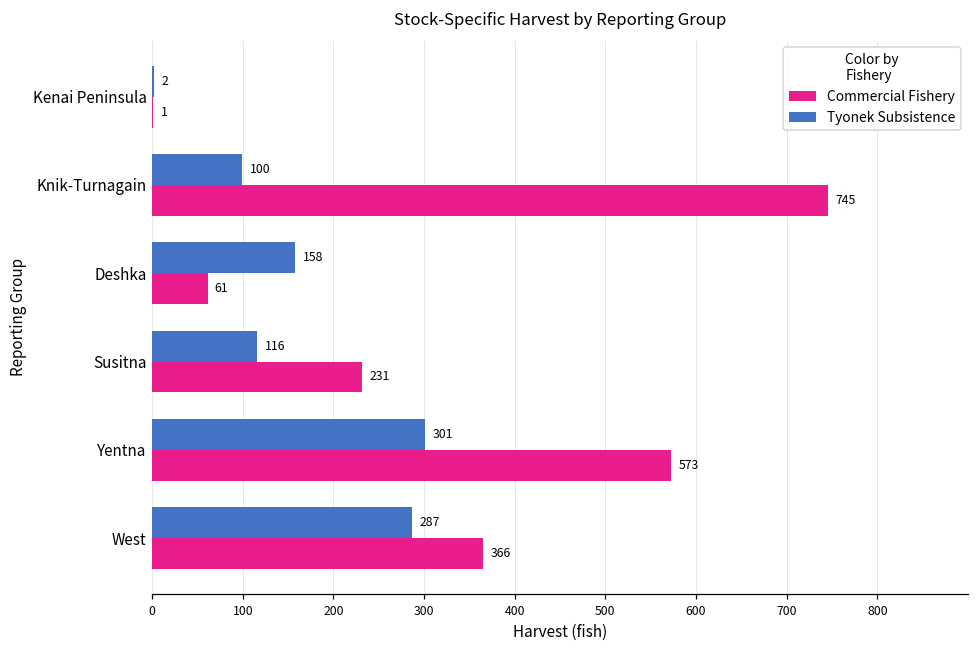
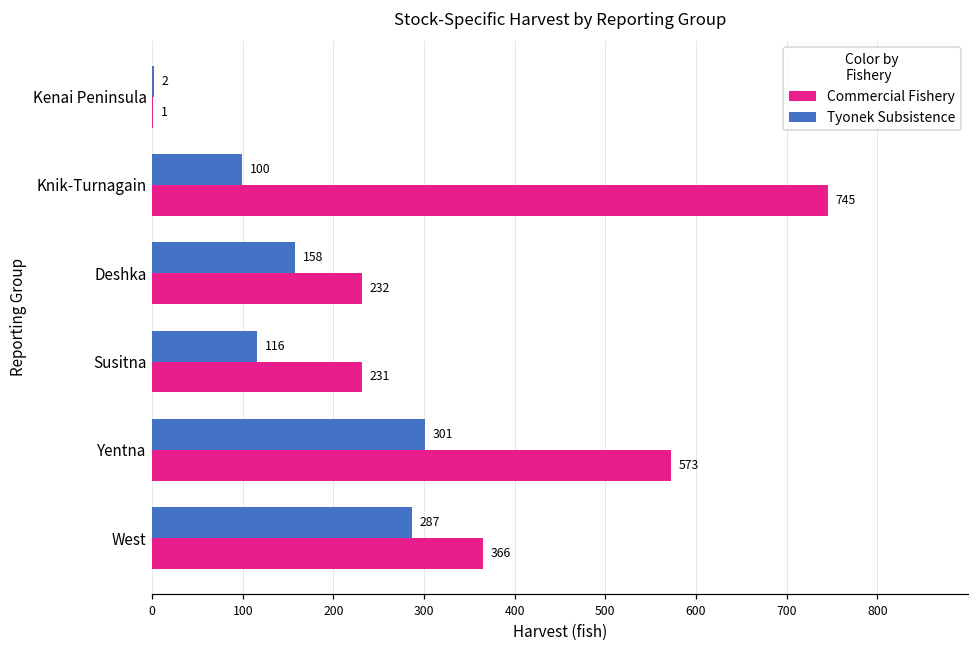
  {
    "Commercial Fishery": {
      "Kenai Peninsula": 1,
      "Knik-Turnagain": 745,
-     "Deshka": 61,
+     "Deshka": 232,
      "Susitna": 231,
      "Yentna": 573,
      "West": 366
    },
    "Tyonek Subsistence": {
      "Kenai Peninsula": 2,
      "Knik-Turnagain": 100,
      "Deshka": 158,
      "Susitna": 116,
      "Yentna": 301,
      "West": 287
    }
  }
